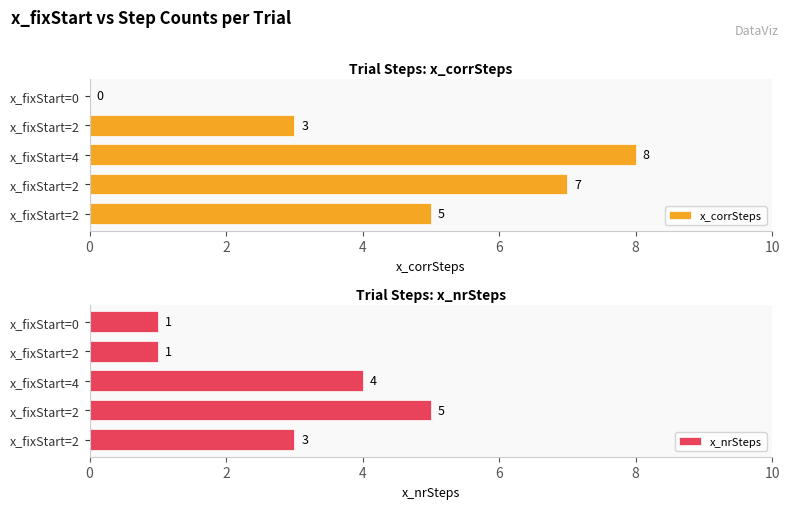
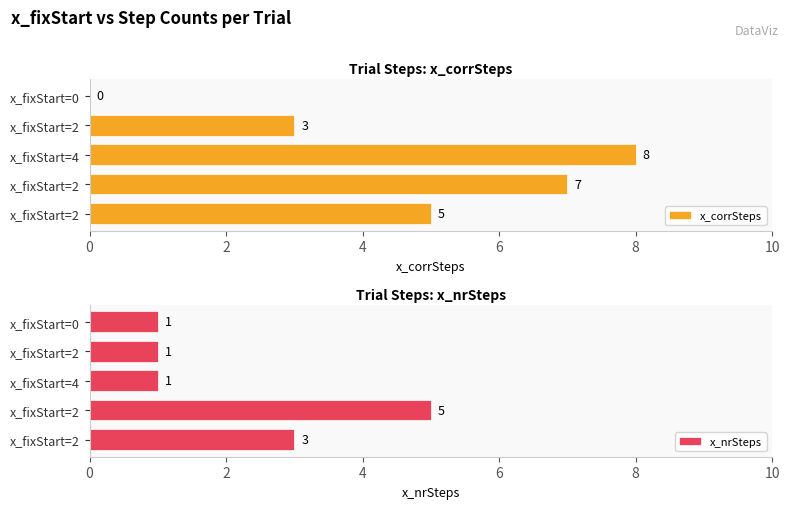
  {
    "Trial Steps: x_corrSteps": {
      "x_fixStart=0": 0,
      "x_fixStart=4": 8
    },
    "Trial Steps: x_nrSteps": {
      "x_fixStart=0": 1,
-     "x_fixStart=4": 4
+     "x_fixStart=4": 1
    }
  }
